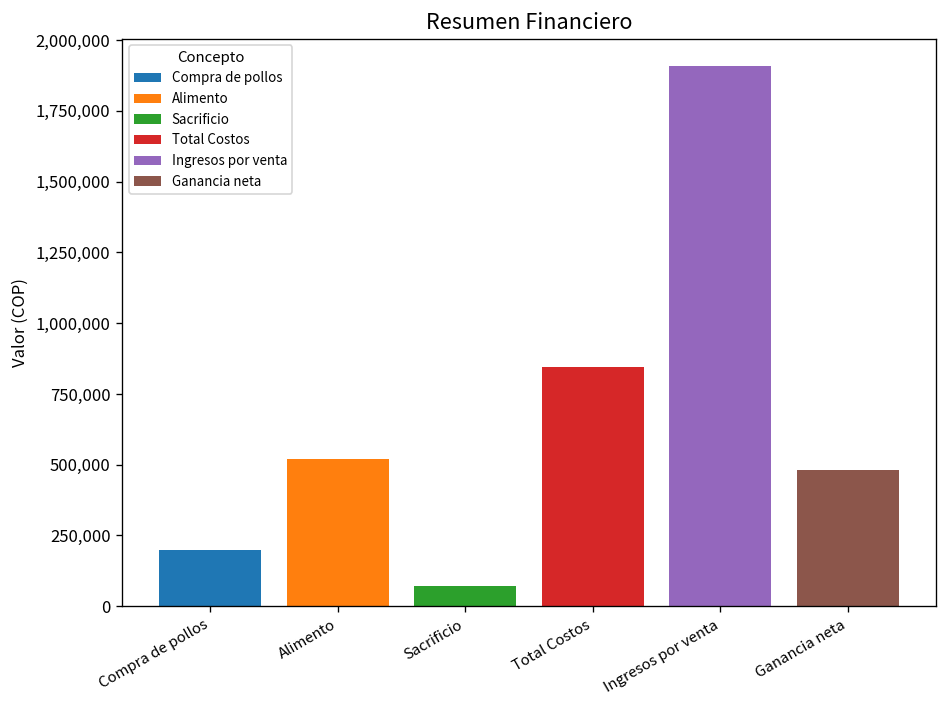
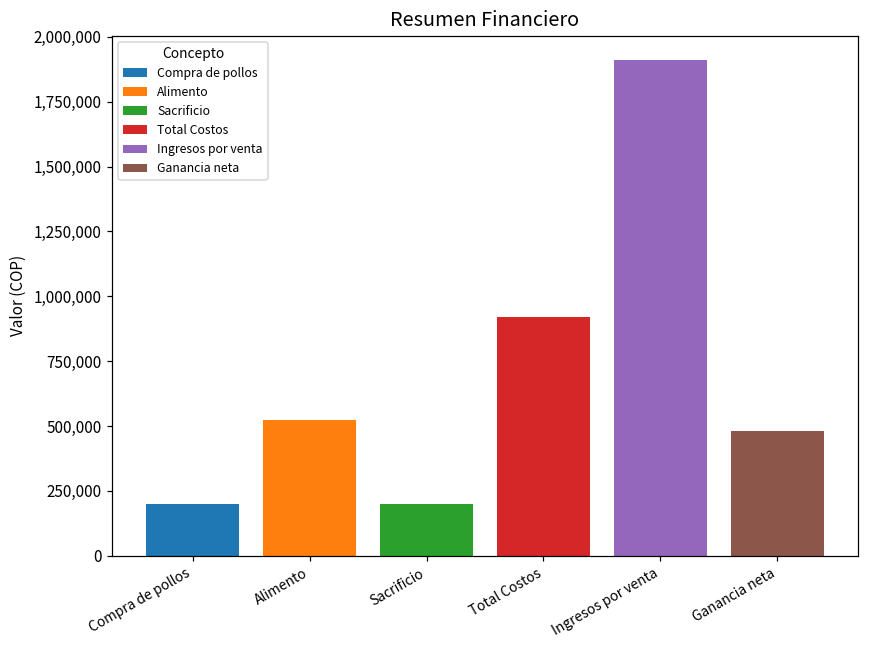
  {
    "Compra de pollos": "200,000",
    "Alimento": "520,000",
-   "Sacrificio": "70,000",
-   "Total Costos": "850,000",
+   "Sacrificio": "200,000",
+   "Total Costos": "920,000",
    "Ingresos por venta": "1,910,000",
    "Ganancia neta": "480,000"
  }
